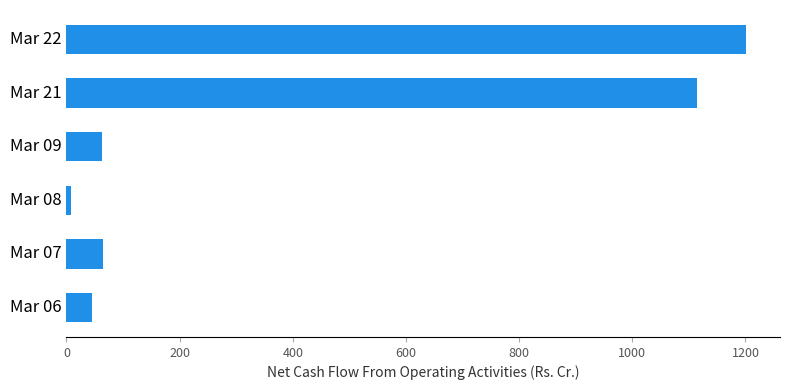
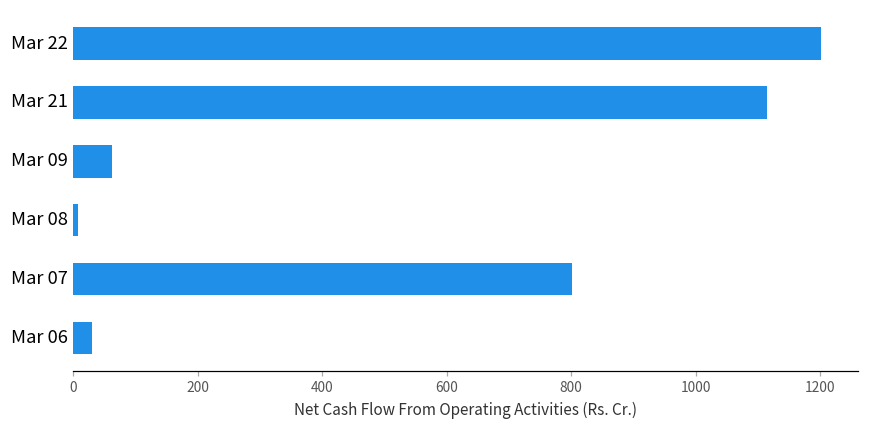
  {
    "Mar 22": 1200,
    "Mar 21": 1110,
    "Mar 09": 60,
    "Mar 08": 10,
-   "Mar 07": 60,
-   "Mar 06": 50
+   "Mar 07": 800,
+   "Mar 06": 30
  }
